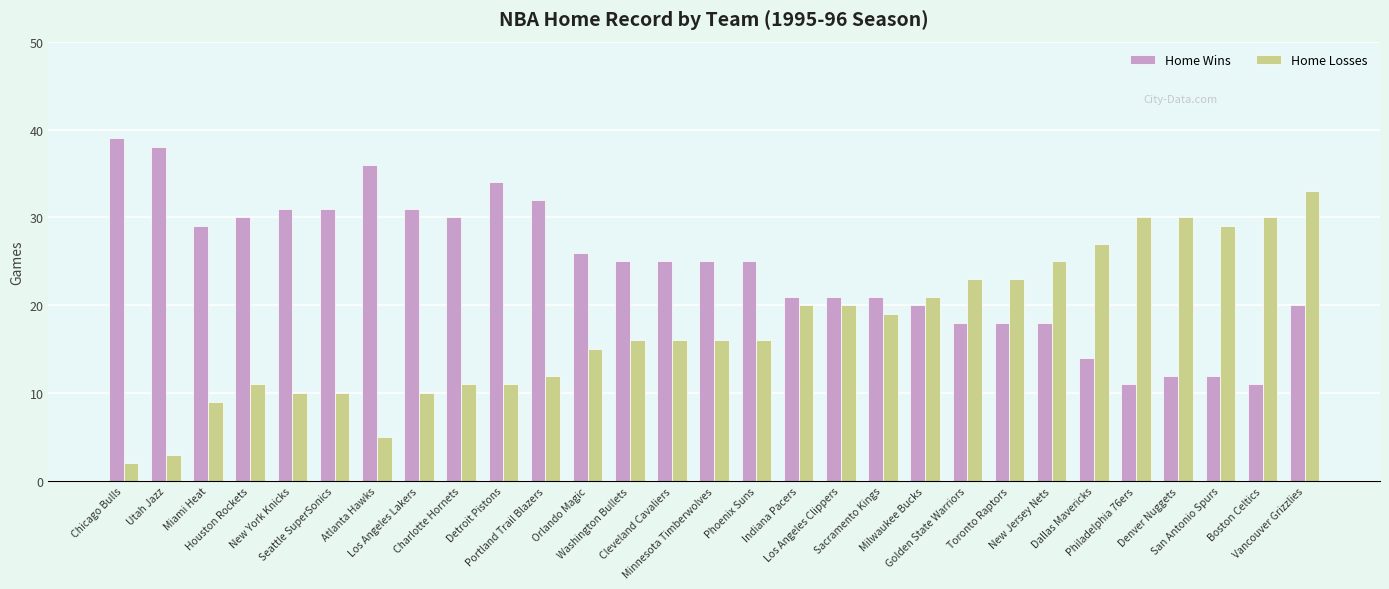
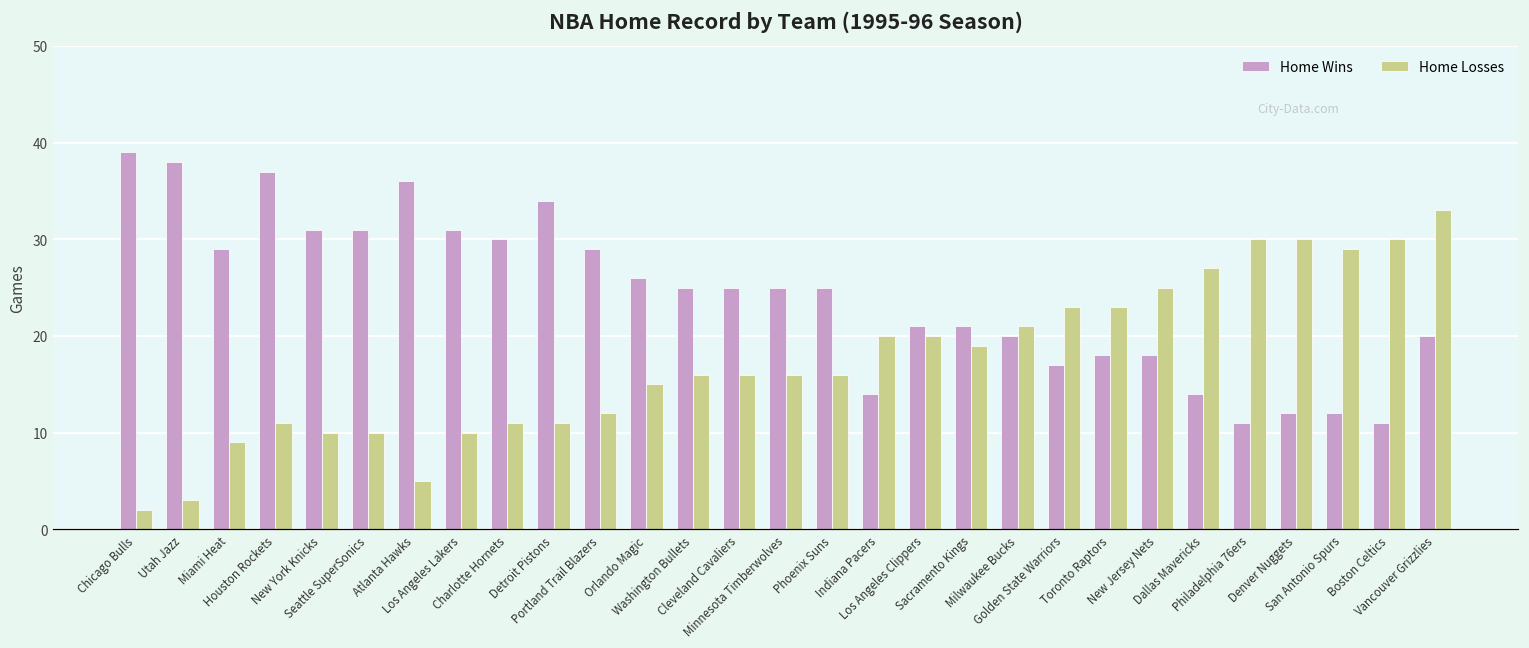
  {
    "Home Wins": {
      "Chicago Bulls": 39,
      "Utah Jazz": 38,
      "Miami Heat": 29,
-     "Houston Rockets": 30,
+     "Houston Rockets": 37,
      "New York Knicks": 31,
      "Seattle SuperSonics": 31,
      "Atlanta Hawks": 36,
      "Los Angeles Lakers": 31,
      "Charlotte Hornets": 30,
      "Detroit Pistons": 34,
-     "Portland Trail Blazers": 32,
+     "Portland Trail Blazers": 29,
      "Orlando Magic": 26,
      "Washington Bullets": 25,
      "Cleveland Cavaliers": 25,
      "Minnesota Timberwolves": 25,
      "Phoenix Suns": 25,
-     "Indiana Pacers": 21,
+     "Indiana Pacers": 14,
      "Los Angeles Clippers": 21,
      "Sacramento Kings": 21,
      "Milwaukee Bucks": 20,
-     "Golden State Warriors": 18,
+     "Golden State Warriors": 17,
      "Toronto Raptors": 18,
      "New Jersey Nets": 18,
      "Dallas Mavericks": 14,
      "Philadelphia 76ers": 11,
      "Denver Nuggets": 12,
      "San Antonio Spurs": 12,
      "Boston Celtics": 11,
      "Vancouver Grizzlies": 20
    },
    "Home Losses": {
      "Chicago Bulls": 2,
      "Utah Jazz": 3,
      "Miami Heat": 9,
      "Houston Rockets": 11,
      "New York Knicks": 10,
      "Seattle SuperSonics": 10,
      "Atlanta Hawks": 5,
      "Los Angeles Lakers": 10,
      "Charlotte Hornets": 11,
      "Detroit Pistons": 11,
      "Portland Trail Blazers": 12,
      "Orlando Magic": 15,
      "Washington Bullets": 16,
      "Cleveland Cavaliers": 16,
      "Minnesota Timberwolves": 16,
      "Phoenix Suns": 16,
      "Indiana Pacers": 20,
      "Los Angeles Clippers": 20,
      "Sacramento Kings": 19,
      "Milwaukee Bucks": 21,
      "Golden State Warriors": 23,
      "Toronto Raptors": 23,
      "New Jersey Nets": 25,
      "Dallas Mavericks": 27,
      "Philadelphia 76ers": 30,
      "Denver Nuggets": 30,
      "San Antonio Spurs": 29,
      "Boston Celtics": 30,
      "Vancouver Grizzlies": 33
    }
  }
